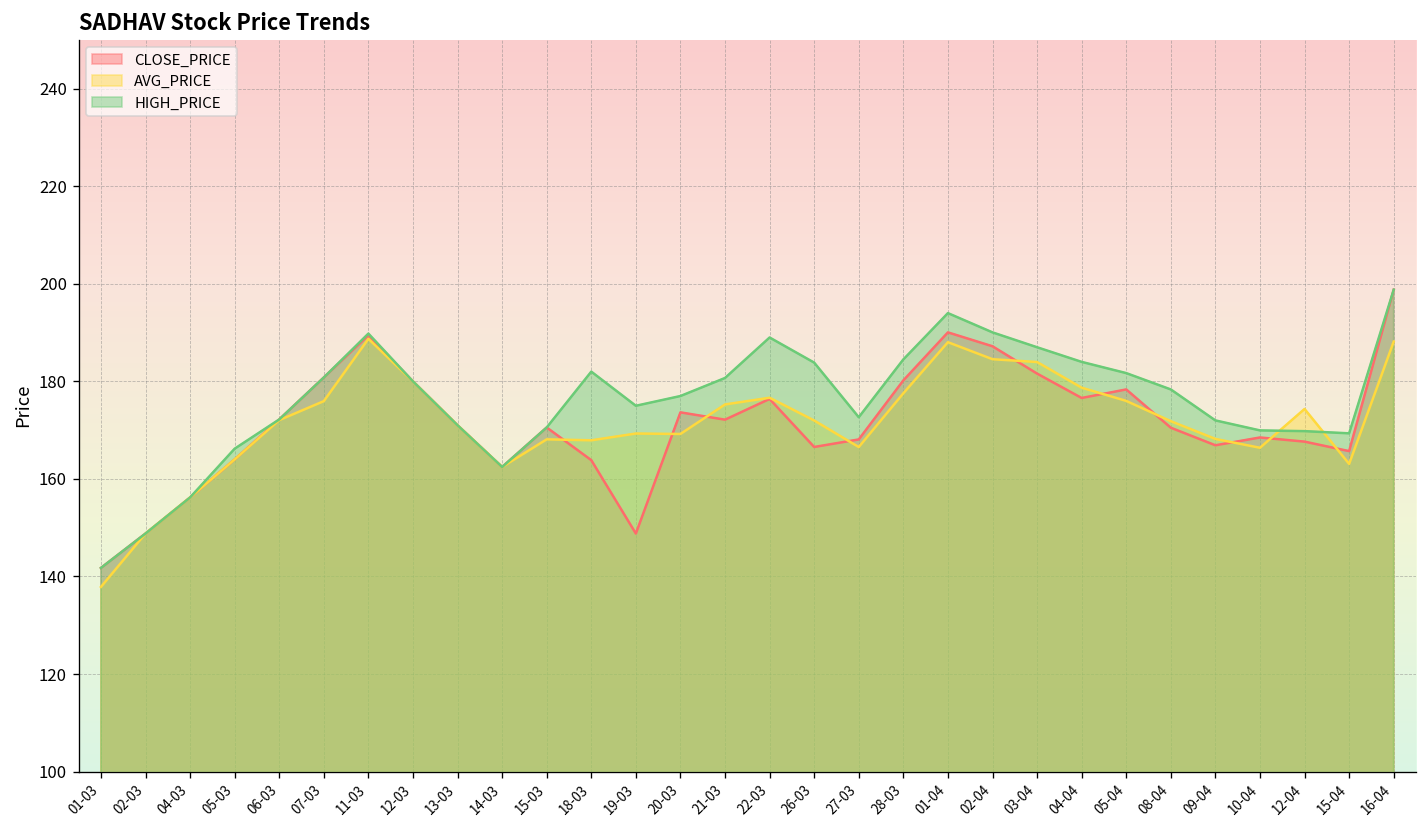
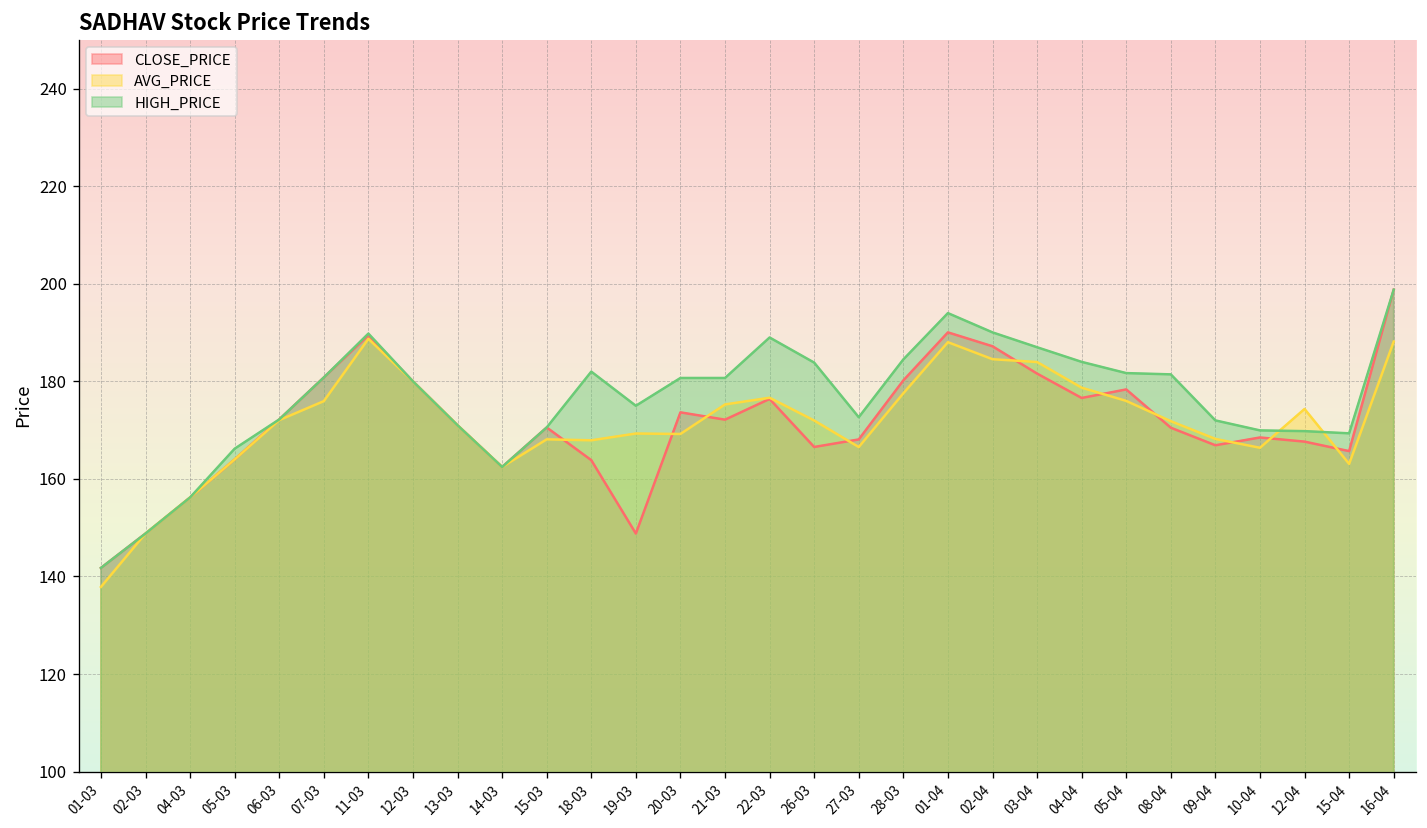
  {
    "CLOSE_PRICE": {
      "18-03": 164,
      "19-03": 149,
      "20-03": 174,
      "21-03": 172,
      "26-03": 167,
      "27-03": 168,
      "28-03": 180,
      "01-04": 190,
      "02-04": 187,
      "03-04": 182,
      "04-04": 177,
      "05-04": 178,
      "08-04": 171,
      "09-04": 167,
      "10-04": 169,
      "12-04": 168,
      "15-04": 166
    },
    "AVG_PRICE": {
      "01-03": 138,
      "07-03": 176,
      "11-03": 189,
      "15-03": 168,
      "18-03": 168,
      "19-03": 169,
      "20-03": 169,
      "21-03": 175,
      "26-03": 172,
      "27-03": 167,
      "28-03": 178,
      "01-04": 188,
      "02-04": 185,
      "03-04": 184,
      "04-04": 179,
      "05-04": 176,
      "08-04": 172,
      "09-04": 168,
      "10-04": 166,
      "12-04": 174,
      "15-04": 163,
      "16-04": 188
    },
    "HIGH_PRICE": {
      "05-03": 166,
      "18-03": 182,
      "19-03": 175,
-     "20-03": 177,
+     "20-03": 181,
      "21-03": 181,
      "22-03": 189,
      "26-03": 184,
      "27-03": 173,
      "28-03": 185,
      "01-04": 194,
      "02-04": 190,
      "03-04": 187,
      "04-04": 184,
      "05-04": 182,
-     "08-04": 178,
+     "08-04": 181,
      "09-04": 172,
      "10-04": 170,
      "12-04": 170,
      "15-04": 169
    }
  }
